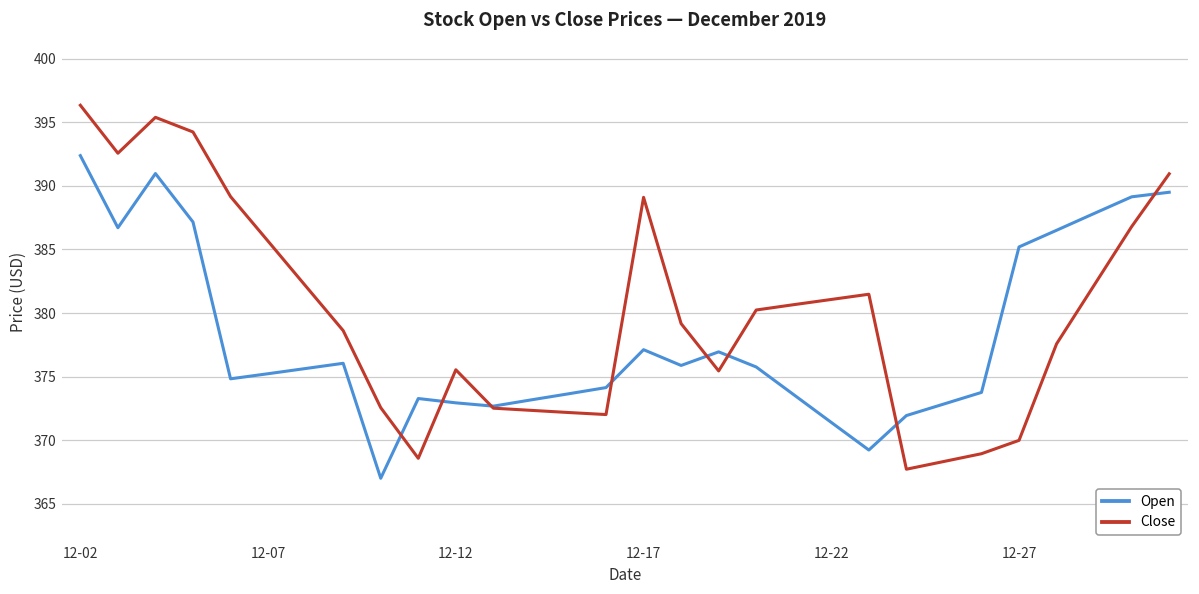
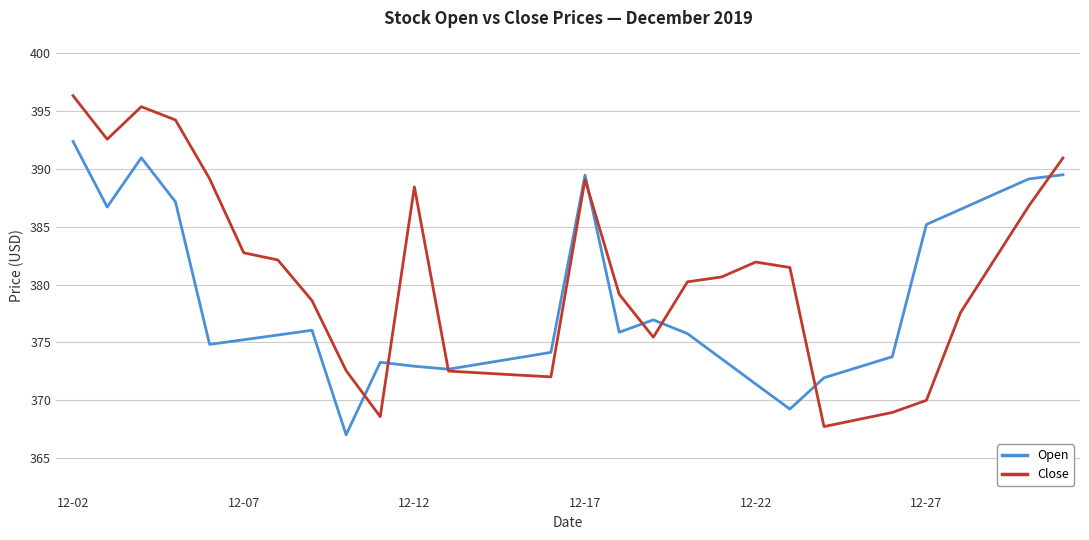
  {
    "Open": {
      "12-02": 392.4,
      "12-07": 375.2,
      "12-12": 372.9,
-     "12-17": 377.1,
+     "12-17": 389.5,
      "12-22": 371.4,
      "12-27": 385.2
    },
    "Close": {
      "12-02": 396.3,
-     "12-07": 385.7,
-     "12-12": 375.5,
+     "12-07": 382.8,
+     "12-12": 388.5,
      "12-17": 389.1,
-     "12-22": 381.1,
+     "12-22": 382.0,
      "12-27": 370.0
    }
  }
